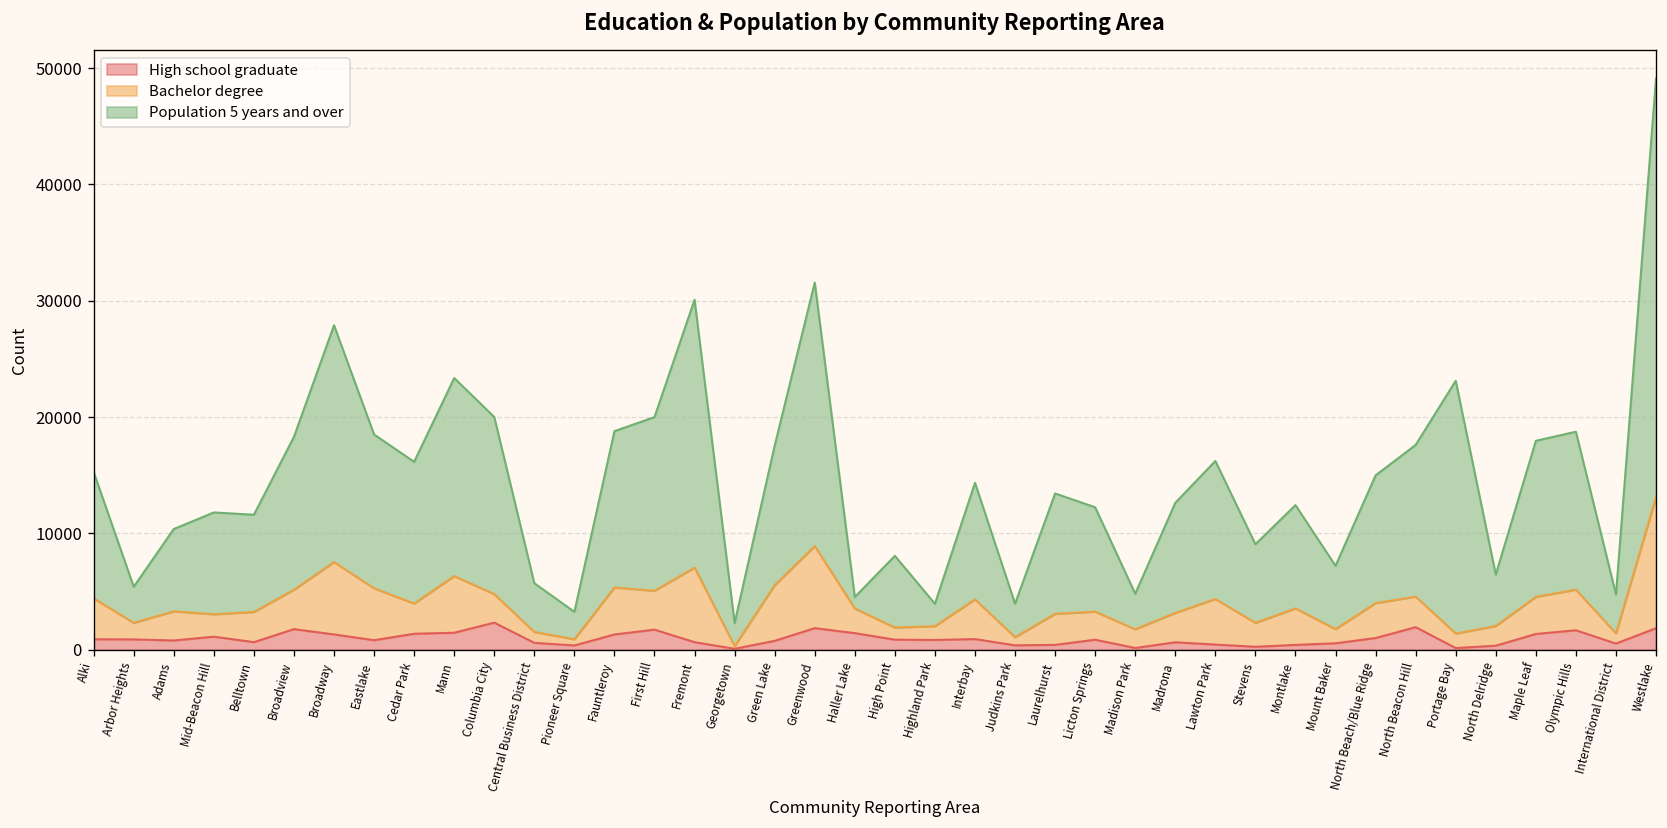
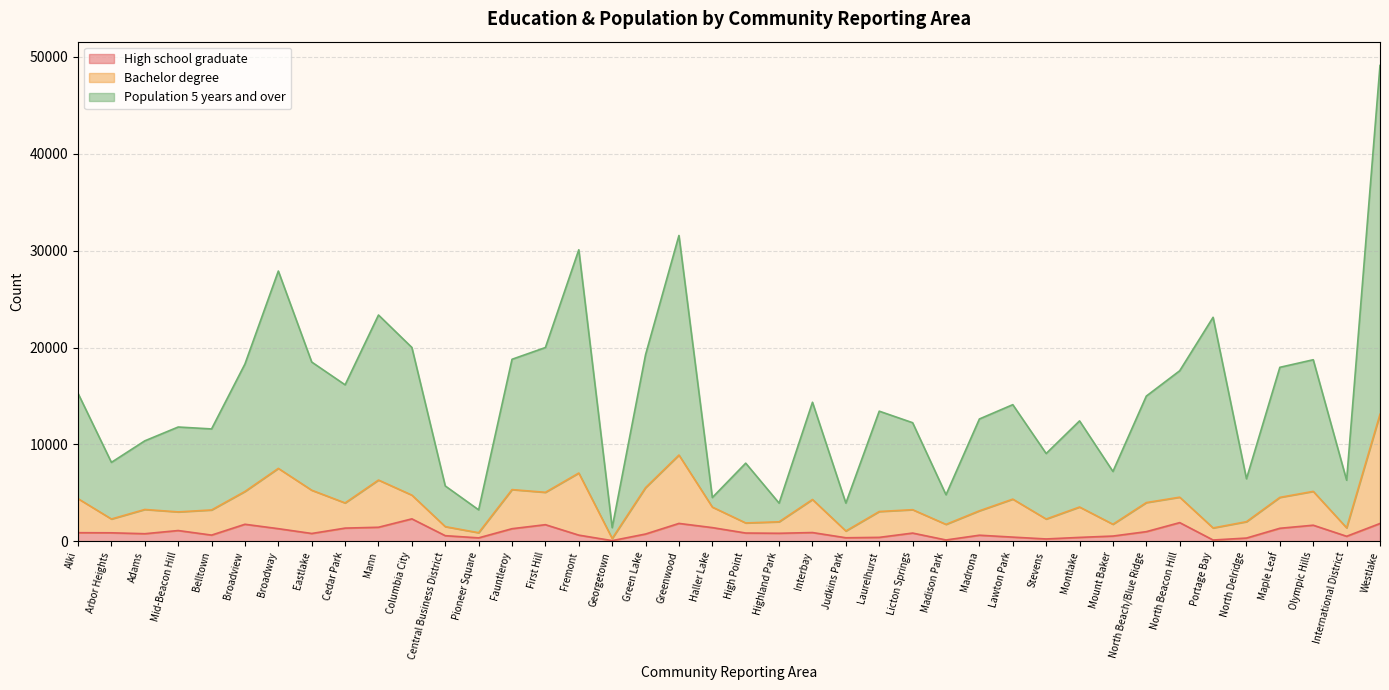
  {
    "Population 5 years and over": {
      "Alki": 11000,
-     "Arbor Heights": 3000,
+     "Arbor Heights": 6000,
      "Adams": 7000,
      "Mid-Beacon Hill": 9000,
      "Belltown": 8000,
      "Broadview": 13000,
      "Broadway": 20000,
      "Eastlake": 13000,
      "Cedar Park": 12000,
      "Mann": 17000,
      "Columbia City": 15000,
      "Central Business District": 4000,
      "Pioneer Square": 2000,
      "Fauntleroy": 13000,
      "First Hill": 15000,
      "Fremont": 23000,
-     "Georgetown": 2000,
-     "Green Lake": 12000,
+     "Georgetown": 1000,
+     "Green Lake": 14000,
      "Greenwood": 23000,
      "Haller Lake": 1000,
      "High Point": 6000,
      "Highland Park": 2000,
      "Interbay": 10000,
      "Judkins Park": 3000,
      "Laurelhurst": 10000,
      "Licton Springs": 9000,
      "Madison Park": 3000,
      "Madrona": 9000,
-     "Lawton Park": 12000,
+     "Lawton Park": 10000,
      "Stevens": 7000,
      "Montlake": 9000,
      "Mount Baker": 5000,
      "North Beach/Blue Ridge": 11000,
      "North Beacon Hill": 13000,
      "Portage Bay": 22000,
      "North Delridge": 4000,
      "Maple Leaf": 13000,
      "Olympic Hills": 14000,
-     "International District": 3000,
+     "International District": 5000,
      "Westlake": 36000
    }
  }
